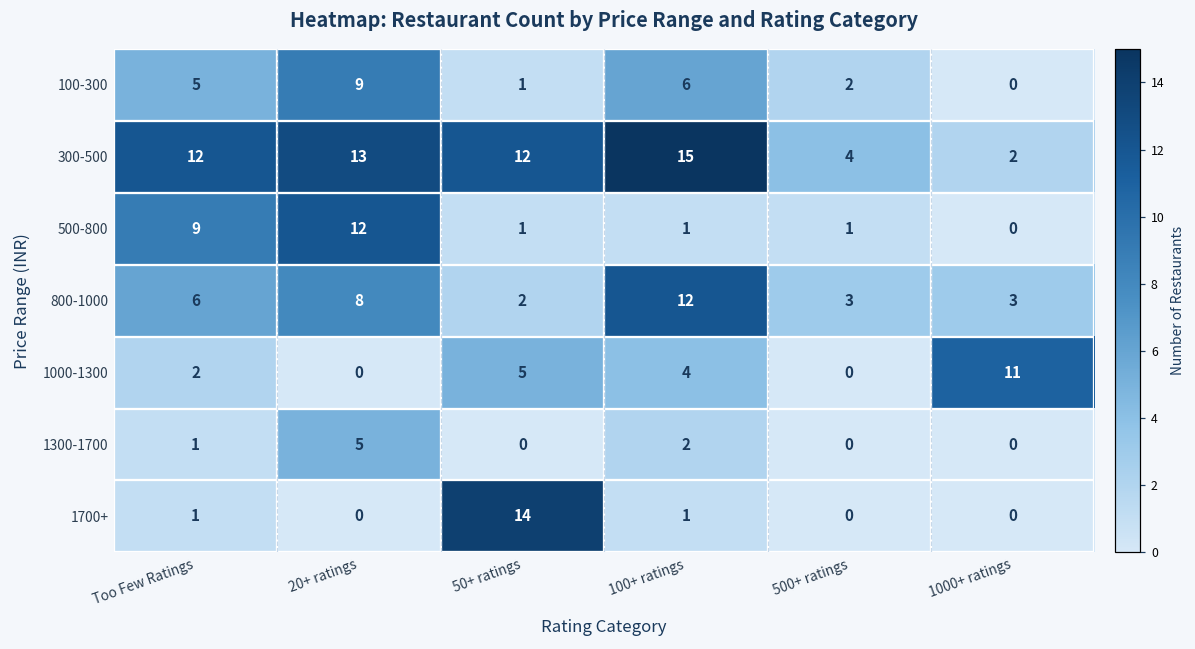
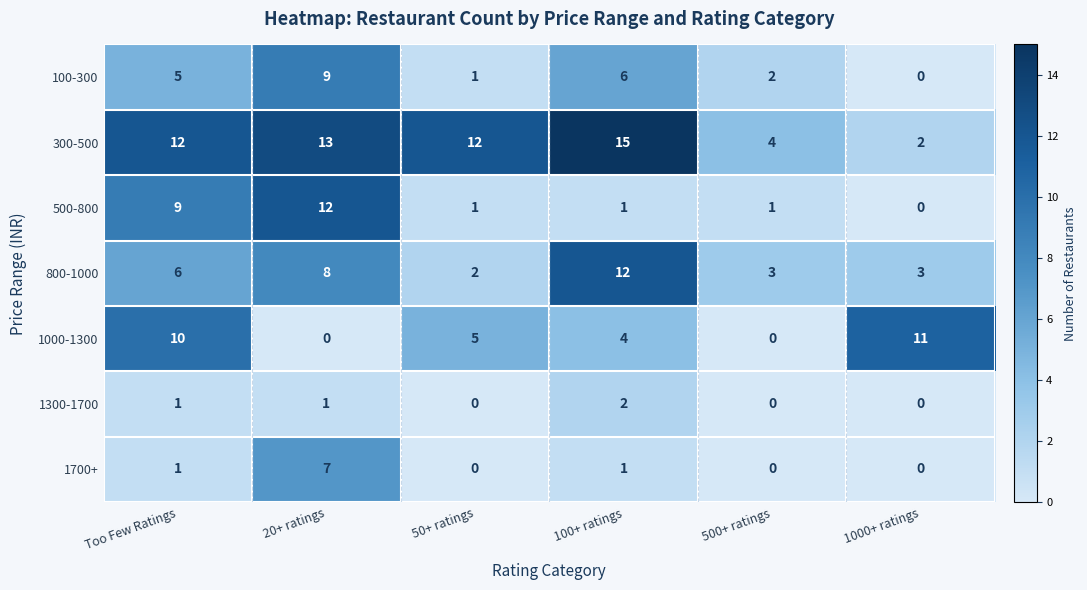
  {
    "100-300": {
      "Too Few Ratings": 5,
      "20+ ratings": 9,
      "50+ ratings": 1,
      "100+ ratings": 6,
      "500+ ratings": 2,
      "1000+ ratings": 0
    },
    "300-500": {
      "Too Few Ratings": 12,
      "20+ ratings": 13,
      "50+ ratings": 12,
      "100+ ratings": 15,
      "500+ ratings": 4,
      "1000+ ratings": 2
    },
    "500-800": {
      "Too Few Ratings": 9,
      "20+ ratings": 12,
      "50+ ratings": 1,
      "100+ ratings": 1,
      "500+ ratings": 1,
      "1000+ ratings": 0
    },
    "800-1000": {
      "Too Few Ratings": 6,
      "20+ ratings": 8,
      "50+ ratings": 2,
      "100+ ratings": 12,
      "500+ ratings": 3,
      "1000+ ratings": 3
    },
    "1000-1300": {
-     "Too Few Ratings": 2,
+     "Too Few Ratings": 10,
      "20+ ratings": 0,
      "50+ ratings": 5,
      "100+ ratings": 4,
      "500+ ratings": 0,
      "1000+ ratings": 11
    },
    "1300-1700": {
      "Too Few Ratings": 1,
-     "20+ ratings": 5,
+     "20+ ratings": 1,
      "50+ ratings": 0,
      "100+ ratings": 2,
      "500+ ratings": 0,
      "1000+ ratings": 0
    },
    "1700+": {
      "Too Few Ratings": 1,
-     "20+ ratings": 0,
-     "50+ ratings": 14,
+     "20+ ratings": 7,
+     "50+ ratings": 0,
      "100+ ratings": 1,
      "500+ ratings": 0,
      "1000+ ratings": 0
    }
  }
